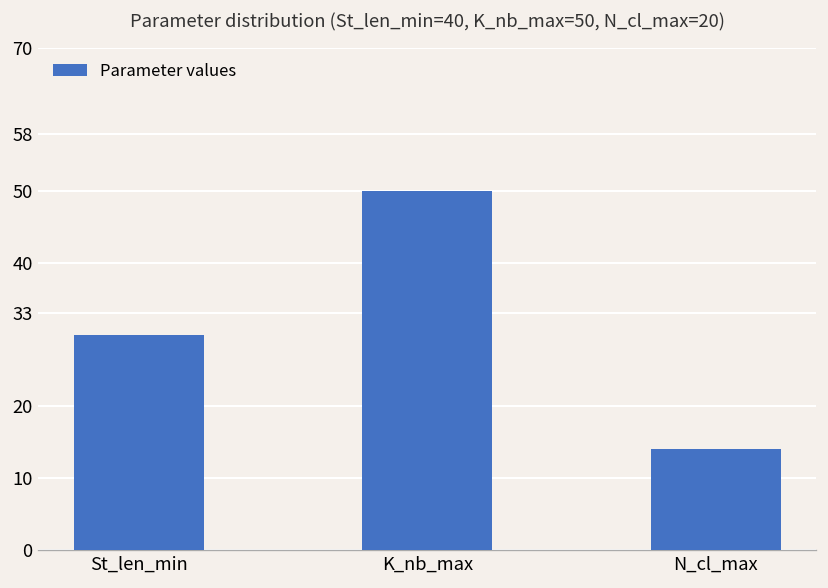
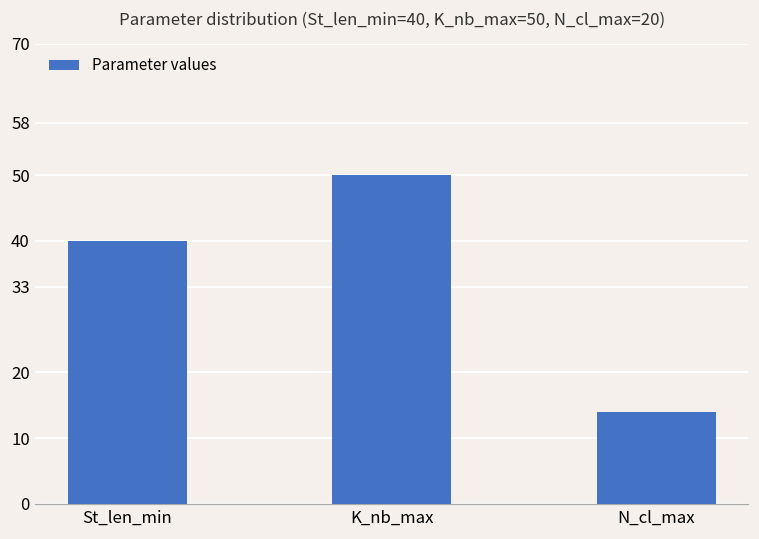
  {
-   "St_len_min": 30,
+   "St_len_min": 40,
    "K_nb_max": 50,
    "N_cl_max": 14
  }
